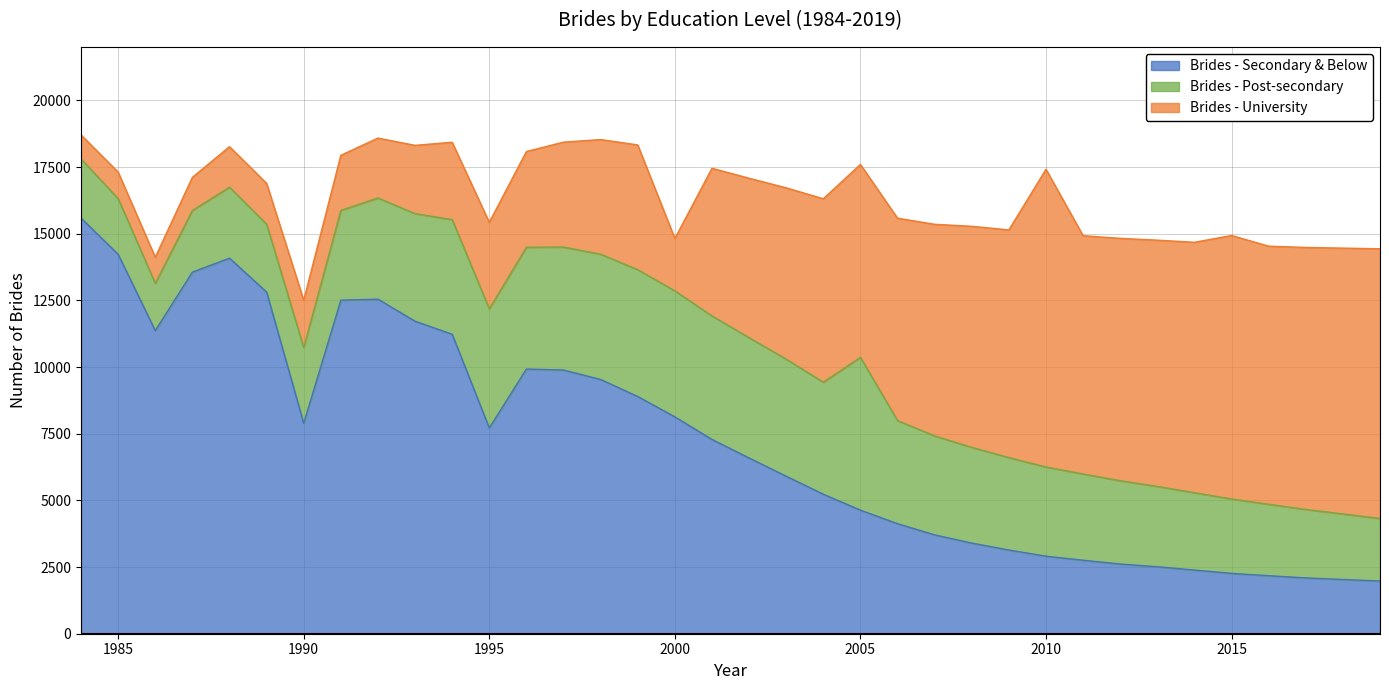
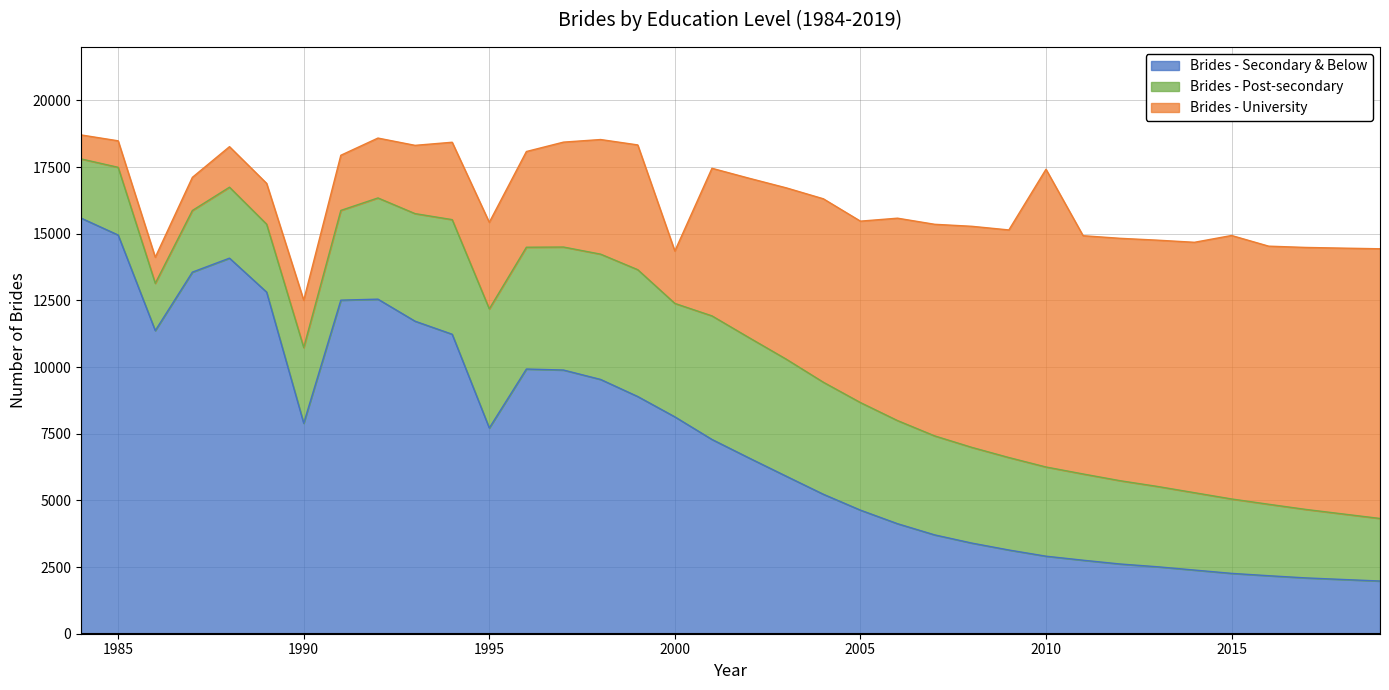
  {
    "Brides - Secondary & Below": {
-     "1985": 14200,
+     "1985": 14900,
      "1990": 7900,
      "1995": 7700,
      "2000": 8100,
      "2005": 4600,
      "2010": 2900,
      "2015": 2300
    },
    "Brides - Post-secondary": {
-     "1985": 2100,
+     "1985": 2500,
      "1990": 2800,
      "1995": 4500,
-     "2000": 4700,
-     "2005": 5700,
+     "2000": 4300,
+     "2005": 4000,
      "2010": 3300,
      "2015": 2800
    },
    "Brides - University": {
      "1985": 1000,
      "1990": 1800,
      "1995": 3200,
      "2000": 2000,
-     "2005": 7200,
+     "2005": 6800,
      "2010": 11200,
      "2015": 9900
    }
  }
